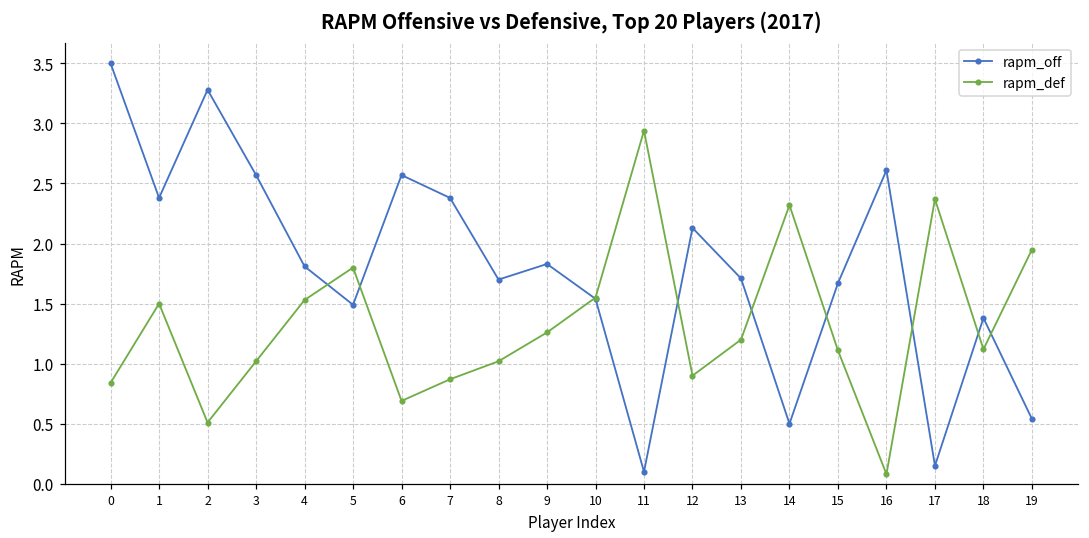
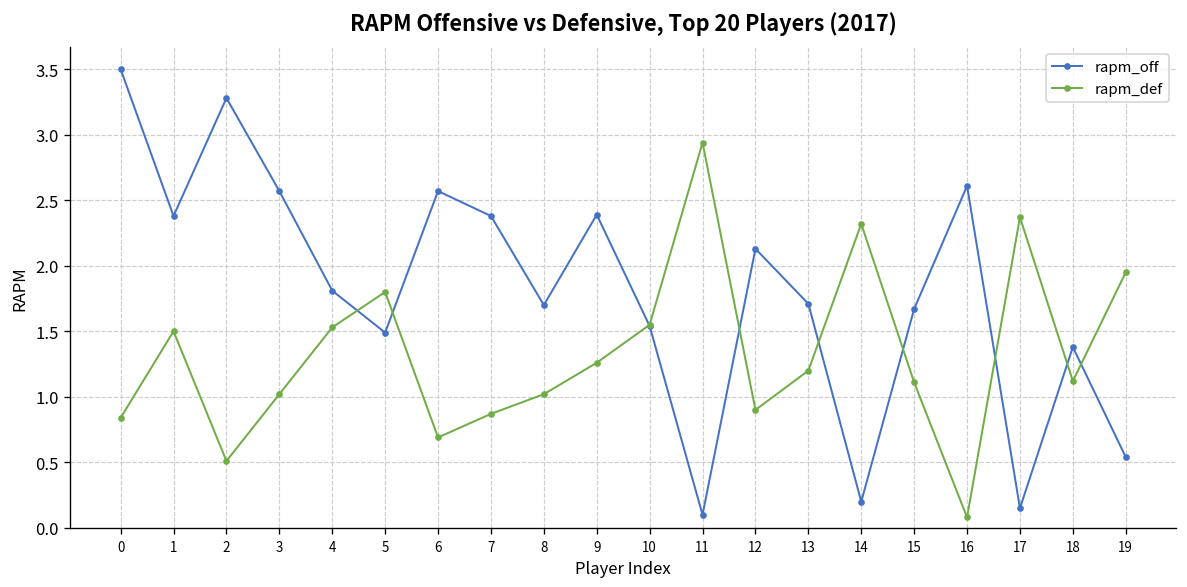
  {
    "rapm_off": {
      "0": 3.50,
      "1": 2.38,
      "2": 3.28,
      "3": 2.57,
      "4": 1.81,
      "5": 1.49,
      "6": 2.57,
      "7": 2.38,
      "8": 1.70,
-     "9": 1.83,
+     "9": 2.39,
      "11": 0.10,
      "12": 2.13,
      "13": 1.71,
-     "14": 0.5,
+     "14": 0.2,
      "15": 1.67,
      "16": 2.61,
      "17": 0.15,
      "18": 1.38,
      "19": 0.54
    },
    "rapm_def": {
      "0": 0.84,
      "1": 1.50,
      "2": 0.51,
      "3": 1.02,
      "4": 1.53,
      "5": 1.80,
      "6": 0.69,
      "7": 0.87,
      "8": 1.02,
      "9": 1.26,
      "11": 2.94,
      "12": 0.90,
      "13": 1.20,
      "14": 2.32,
      "15": 1.11,
      "16": 0.08,
      "17": 2.37,
      "18": 1.12,
      "19": 1.95
    }
  }
